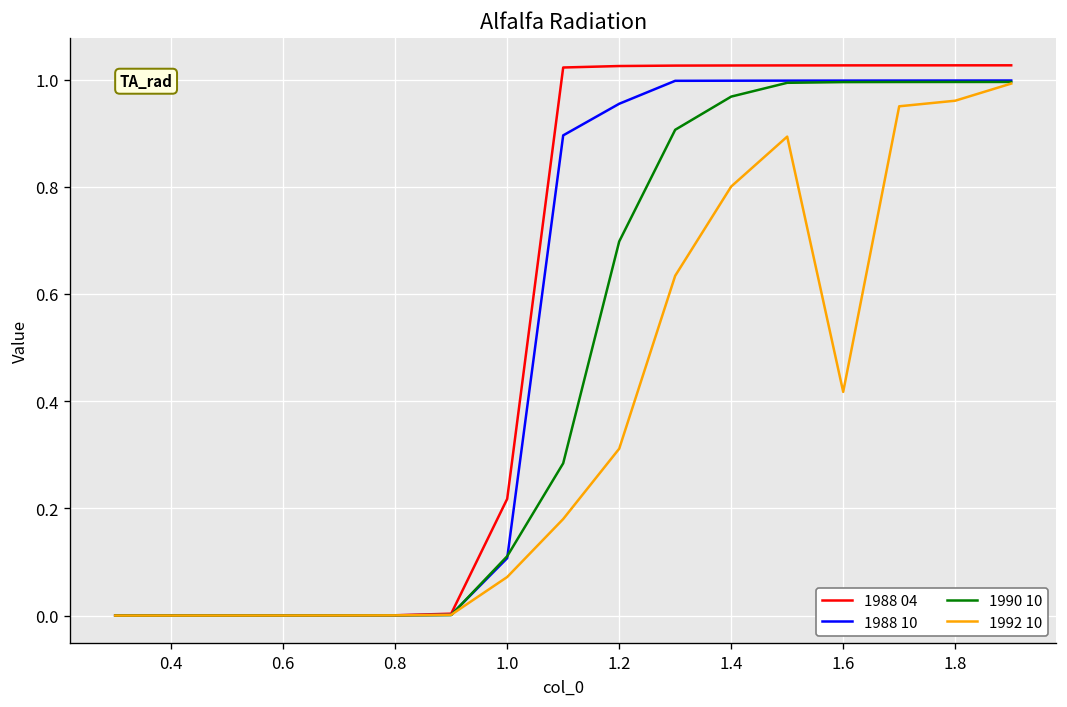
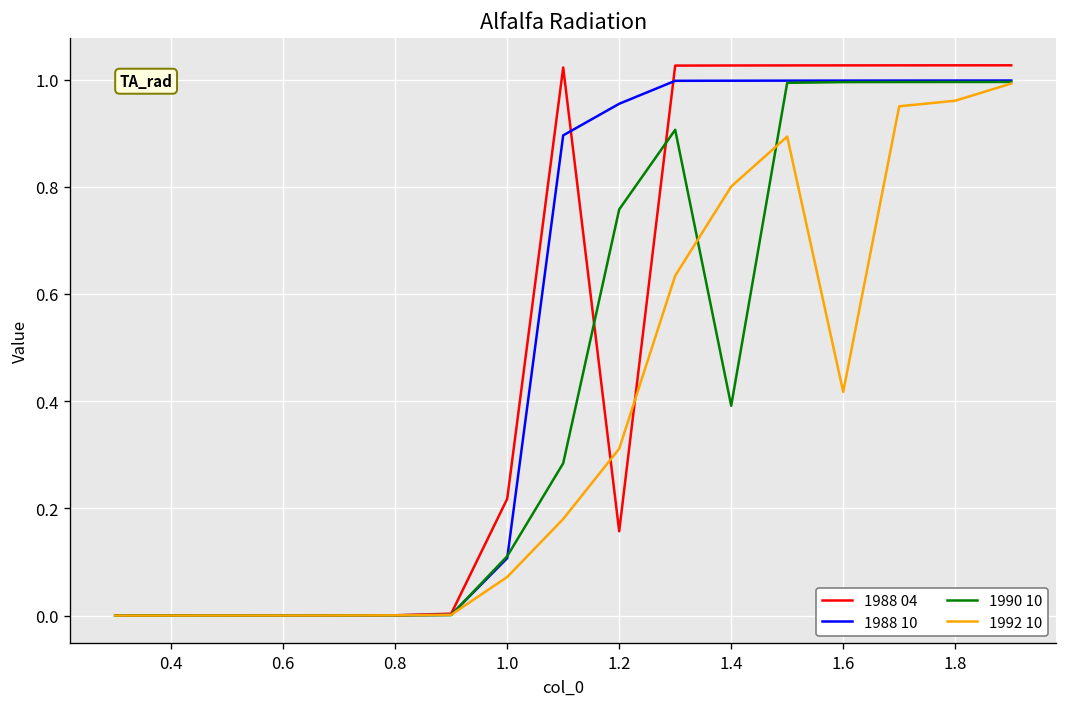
  {
    "1988 04": {
      "1.0": 0.22,
-     "1.2": 1.03,
+     "1.2": 0.16,
      "1.4": 1.03,
      "1.6": 1.03,
      "1.8": 1.03
    },
    "1988 10": {
      "1.2": 0.95,
      "1.4": 1.00
    },
    "1990 10": {
-     "1.2": 0.70,
-     "1.4": 0.97
+     "1.2": 0.76,
+     "1.4": 0.39
    },
    "1992 10": {
      "1.0": 0.07,
      "1.2": 0.31,
      "1.4": 0.80,
      "1.6": 0.42,
      "1.8": 0.96
    }
  }
